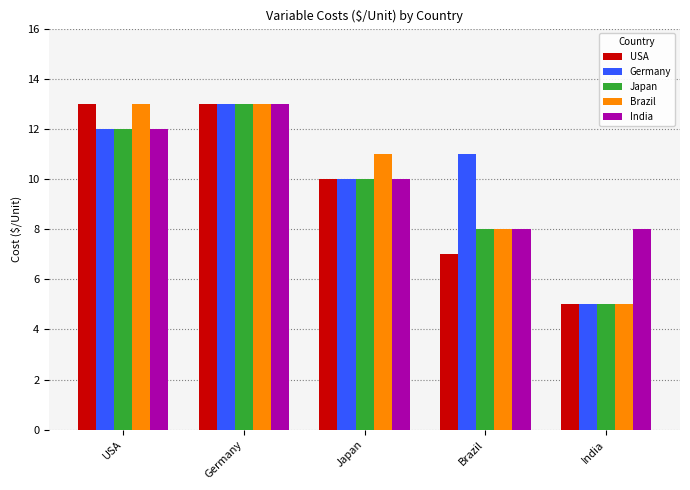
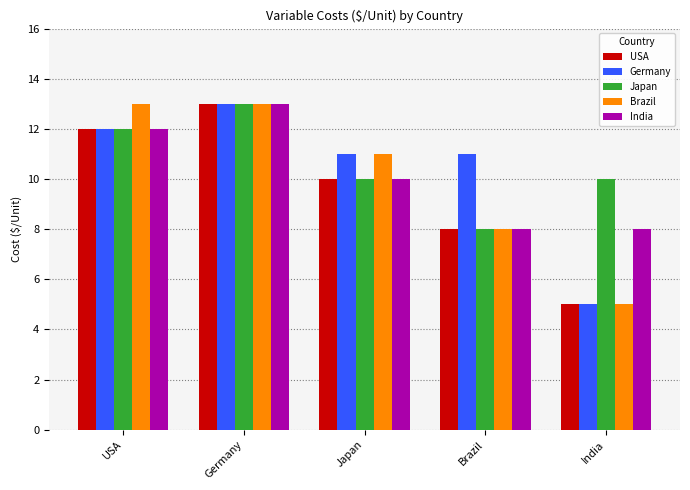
  {
    "USA": {
-     "USA": 13,
+     "USA": 12,
      "Germany": 13,
      "Japan": 10,
-     "Brazil": 7,
+     "Brazil": 8,
      "India": 5
    },
    "Germany": {
      "USA": 12,
      "Germany": 13,
-     "Japan": 10,
+     "Japan": 11,
      "Brazil": 11,
      "India": 5
    },
    "Japan": {
      "USA": 12,
      "Germany": 13,
      "Japan": 10,
      "Brazil": 8,
-     "India": 5
+     "India": 10
    },
    "Brazil": {
      "USA": 13,
      "Germany": 13,
      "Japan": 11,
      "Brazil": 8,
      "India": 5
    },
    "India": {
      "USA": 12,
      "Germany": 13,
      "Japan": 10,
      "Brazil": 8,
      "India": 8
    }
  }
